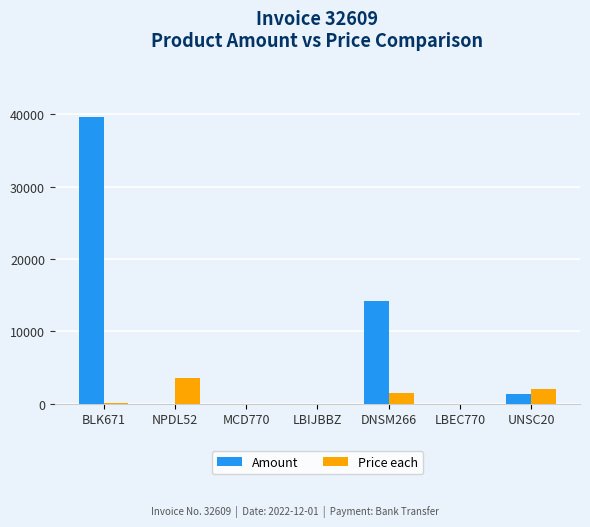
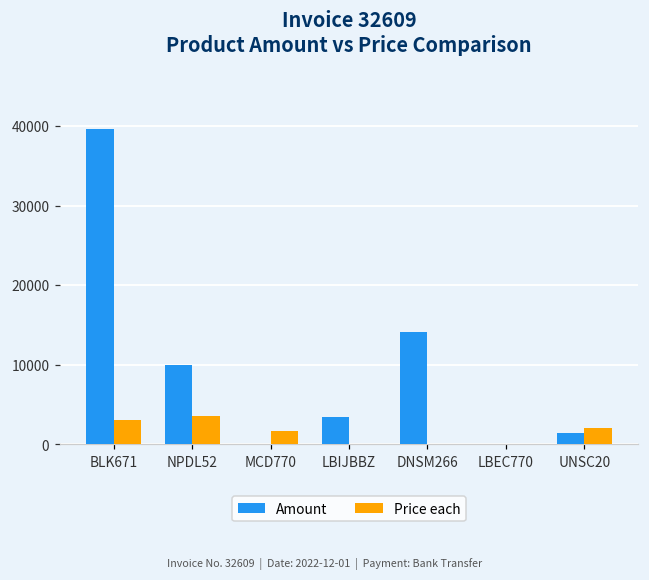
  {
    "Amount": {
      "BLK671": 40000,
-     "NPDL52": 0,
-     "LBIJBBZ": 0,
+     "NPDL52": 10000,
+     "LBIJBBZ": 3000,
      "DNSM266": 14000,
      "UNSC20": 1000
    },
    "Price each": {
-     "BLK671": 0,
+     "BLK671": 3000,
      "NPDL52": 4000,
-     "MCD770": 0,
-     "DNSM266": 1000,
+     "MCD770": 2000,
+     "DNSM266": 0,
      "UNSC20": 2000
    }
  }
